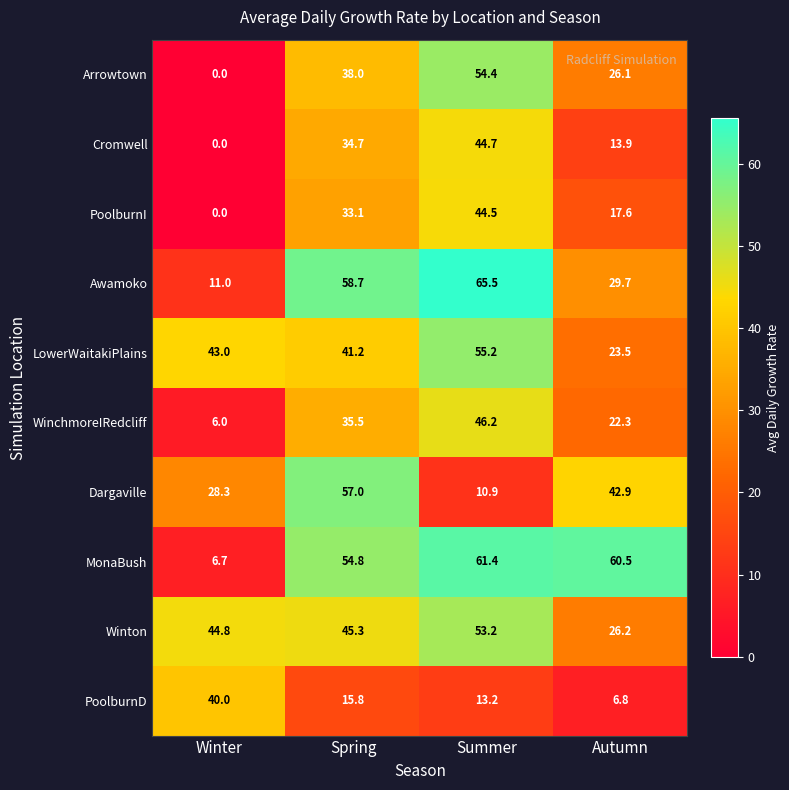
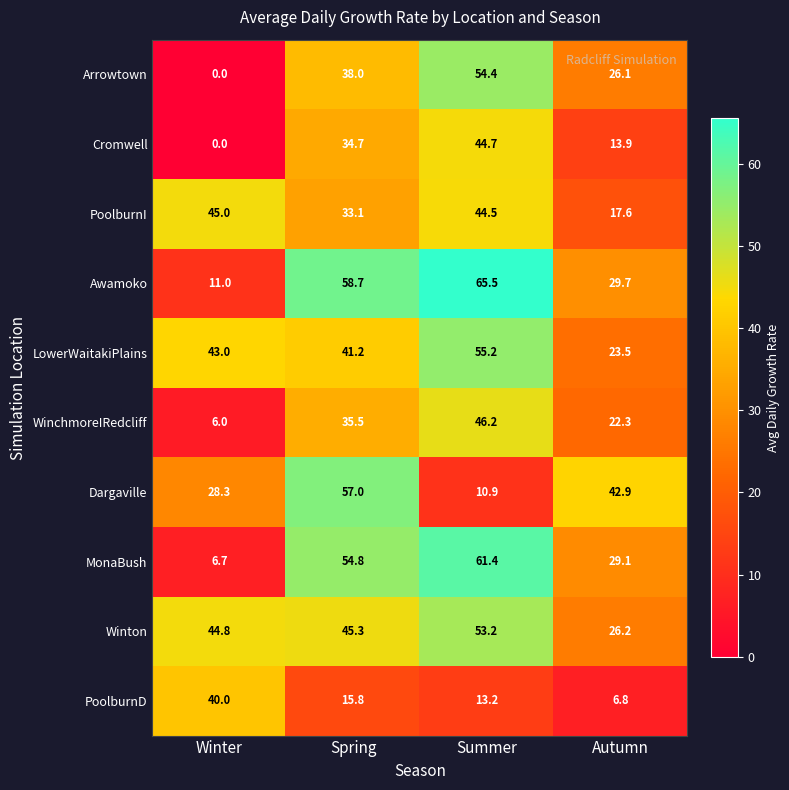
  {
    "Arrowtown": {
      "Winter": 0.0,
      "Spring": 38.0,
      "Summer": 54.4
    },
    "Cromwell": {
      "Winter": 0.0,
      "Spring": 34.7,
      "Summer": 44.7,
      "Autumn": 13.9
    },
    "PoolburnI": {
-     "Winter": 0.0,
+     "Winter": 45.0,
      "Spring": 33.1,
      "Summer": 44.5,
      "Autumn": 17.6
    },
    "Awamoko": {
      "Winter": 11.0,
      "Spring": 58.7,
      "Summer": 65.5,
      "Autumn": 29.7
    },
    "LowerWaitakiPlains": {
      "Winter": 43.0,
      "Spring": 41.2,
      "Summer": 55.2,
      "Autumn": 23.5
    },
    "WinchmoreIRedcliff": {
      "Winter": 6.0,
      "Spring": 35.5,
      "Summer": 46.2,
      "Autumn": 22.3
    },
    "Dargaville": {
      "Winter": 28.3,
      "Spring": 57.0,
      "Summer": 10.9,
      "Autumn": 42.9
    },
    "MonaBush": {
      "Winter": 6.7,
      "Spring": 54.8,
      "Summer": 61.4,
-     "Autumn": 60.5
+     "Autumn": 29.1
    },
    "Winton": {
      "Winter": 44.8,
      "Spring": 45.3,
      "Summer": 53.2,
      "Autumn": 26.2
    },
    "PoolburnD": {
      "Winter": 40.0,
      "Spring": 15.8,
      "Summer": 13.2,
      "Autumn": 6.8
    }
  }
